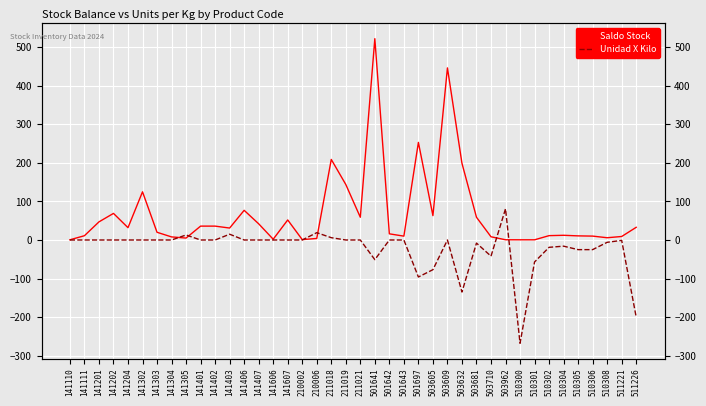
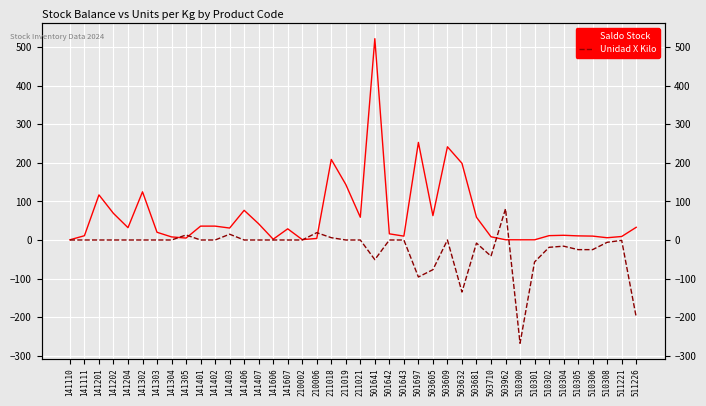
  {
    "Saldo Stock": {
      "141111": 10,
-     "141201": 50,
+     "141201": 120,
      "141202": 70,
      "141204": 30,
      "141302": 130,
      "141303": 20,
      "141304": 10,
      "141305": 10,
      "141401": 40,
      "141402": 40,
      "141403": 30,
      "141406": 80,
      "141407": 40,
-     "141607": 50,
+     "141607": 30,
      "210006": 0,
      "211018": 210,
      "211019": 140,
      "211021": 60,
      "501641": 520,
      "501642": 20,
      "501643": 10,
      "501697": 250,
      "503605": 60,
-     "503609": 450,
+     "503609": 240,
      "503632": 200,
      "503681": 60,
      "503710": 10,
      "503962": 0,
      "510300": 0,
      "510301": 0,
      "510302": 10,
      "510304": 10,
      "510305": 10,
      "510306": 10,
      "510308": 10,
      "511221": 10,
      "511226": 30
    },
    "Unidad X Kilo": {
      "141111": 0,
      "141201": 0,
      "141202": 0,
      "141204": 0,
      "141302": 0,
      "141303": 0,
      "141304": 0,
      "141305": 10,
      "141401": 0,
      "141402": 0,
      "141403": 20,
      "141406": 0,
      "141407": 0,
      "141607": 0,
      "210006": 20,
      "211018": 10,
      "211019": 0,
      "211021": 0,
      "501641": -50,
      "501642": 0,
      "501643": 0,
      "501697": -100,
      "503605": -80,
      "503609": 0,
      "503632": -140,
      "503681": -10,
      "503710": -40,
      "503962": 80,
      "510300": -270,
      "510301": -60,
      "510302": -20,
      "510304": -20,
      "510305": -30,
      "510306": -30,
      "510308": -10,
      "511221": 0,
      "511226": -200
    }
  }
